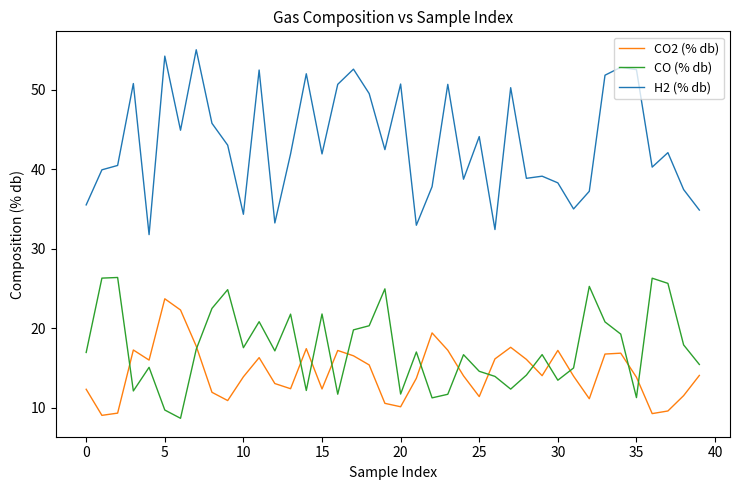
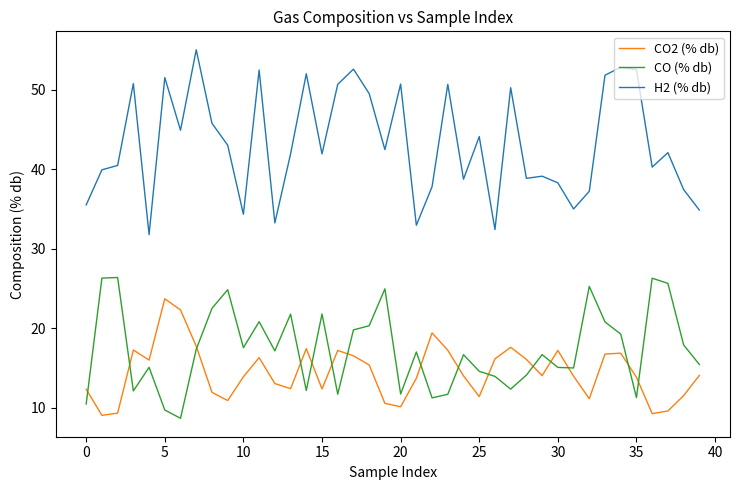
  {
    "CO2 (% db)": {
      "0": 12,
      "5": 24,
      "10": 14,
      "15": 12,
      "20": 10,
      "25": 11,
      "30": 17,
      "35": 14
    },
    "CO (% db)": {
-     "0": 17,
+     "0": 10,
      "5": 10,
      "10": 18,
      "15": 22,
      "20": 12,
      "25": 15,
-     "30": 13,
+     "30": 15,
      "35": 11
    },
    "H2 (% db)": {
      "0": 36,
-     "5": 54,
+     "5": 52,
      "10": 34,
      "15": 42,
      "20": 51,
      "25": 44,
      "30": 38
    }
  }
